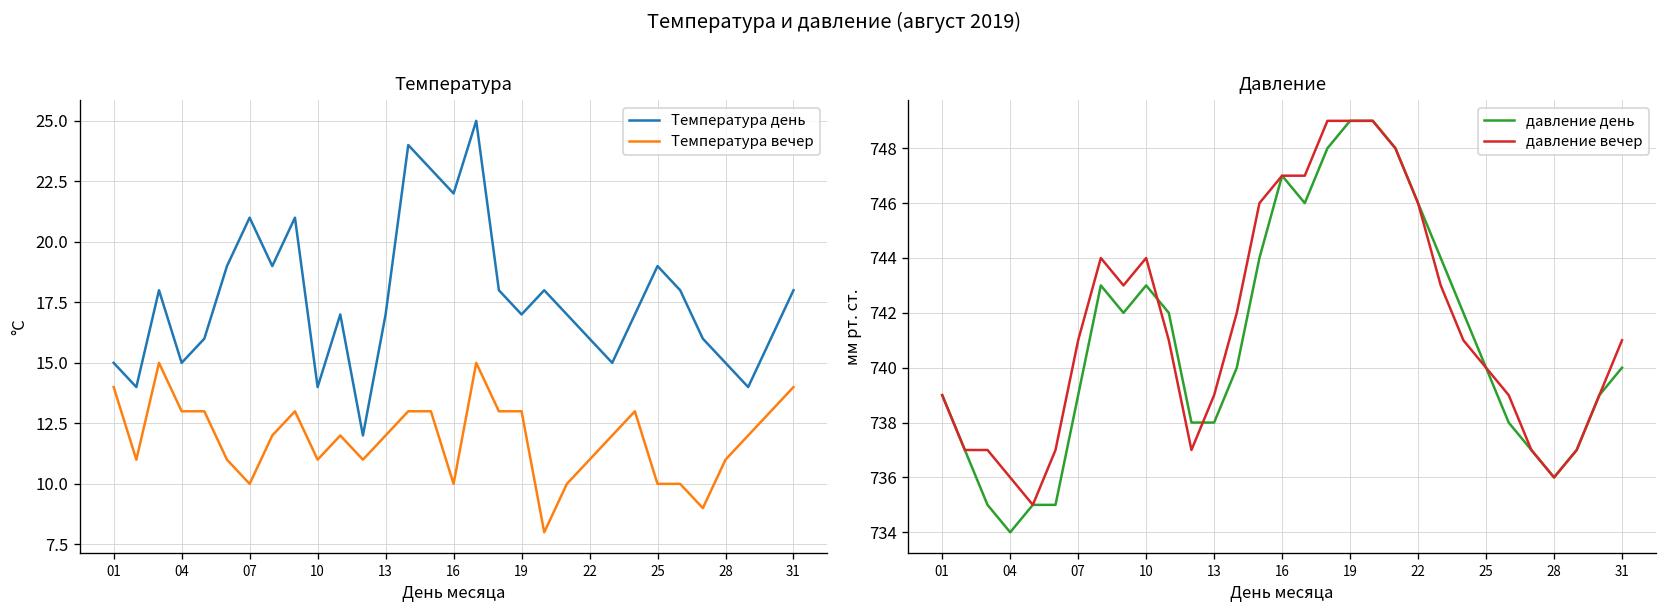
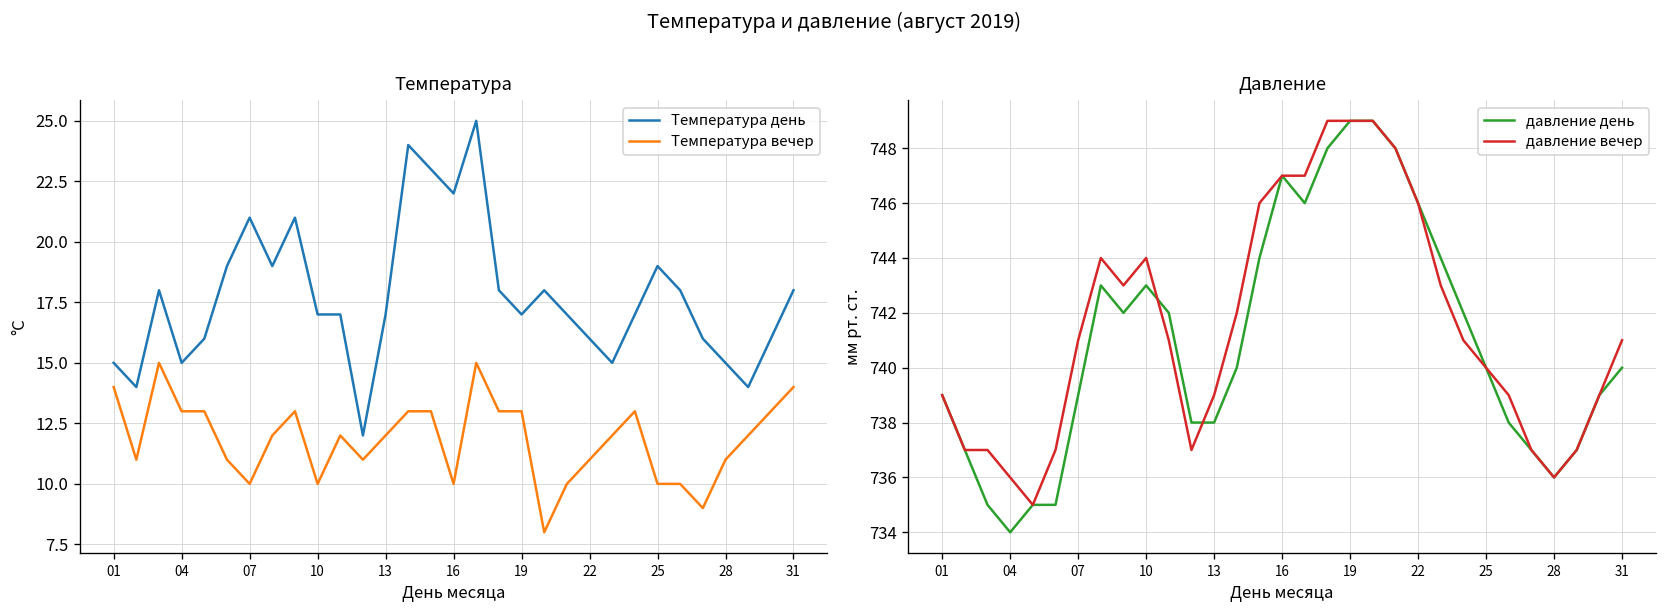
  {
    "Температура": {
      "Температура день": {
        "01": 15,
        "04": 15,
        "07": 21,
-       "10": 14,
+       "10": 17,
        "13": 17,
        "16": 22,
        "19": 17,
        "22": 16,
        "25": 19,
        "28": 15,
        "31": 18
      },
      "Температура вечер": {
        "01": 14,
        "04": 13,
        "07": 10,
-       "10": 11,
+       "10": 10,
        "13": 12,
        "16": 10,
        "19": 13,
        "22": 11,
        "25": 10,
        "28": 11,
        "31": 14
      }
    },
    "Давление": {
      "давление день": {
        "04": 734.0,
        "07": 739.0,
        "10": 743.0,
        "13": 738.0,
        "31": 740.0
      },
      "давление вечер": {
        "04": 736.0,
        "07": 741.0,
        "10": 744.0,
        "13": 739.0,
        "31": 741.0
      }
    }
  }
